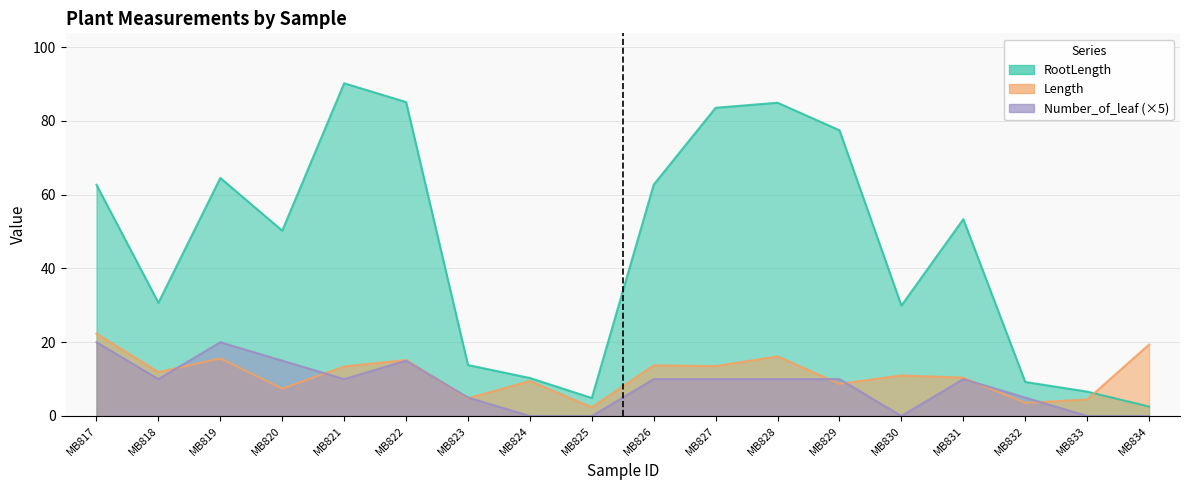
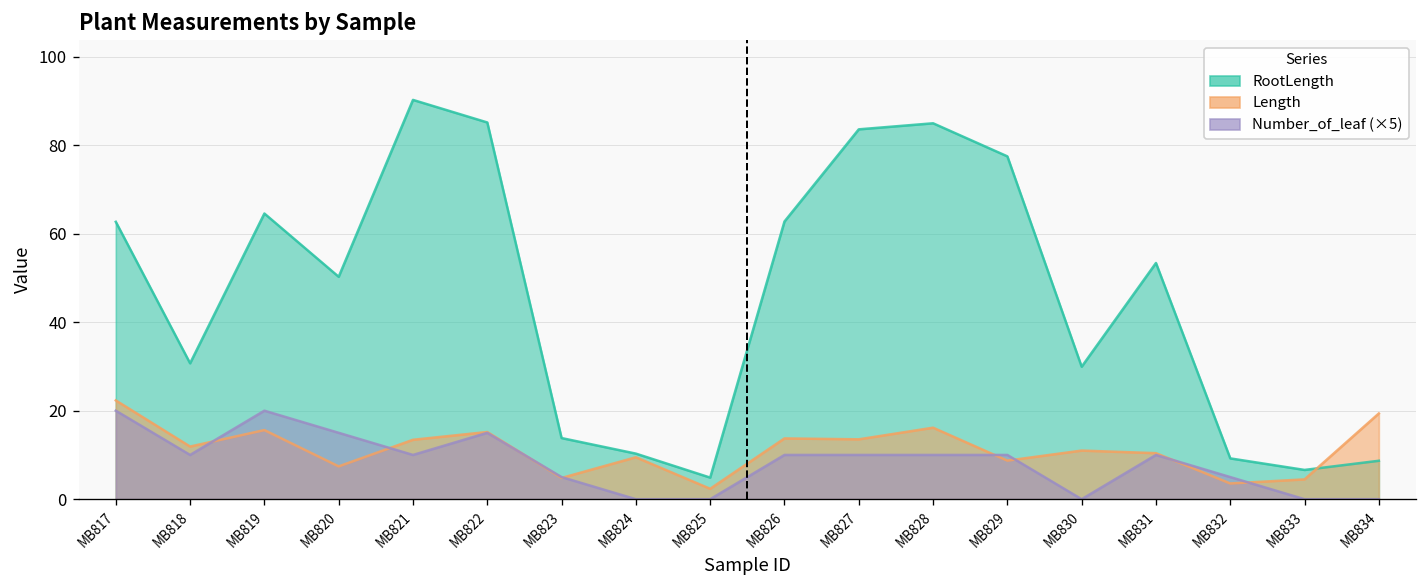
  {
    "RootLength": {
      "MB817": 63,
      "MB818": 31,
      "MB819": 65,
      "MB820": 50,
      "MB821": 90,
      "MB822": 85,
      "MB823": 14,
      "MB824": 10,
      "MB825": 5,
      "MB826": 63,
      "MB827": 84,
      "MB828": 85,
      "MB829": 77,
      "MB830": 30,
      "MB831": 53,
      "MB832": 9,
      "MB833": 7,
-     "MB834": 3
+     "MB834": 9
    },
    "Length": {
      "MB817": 22,
      "MB818": 12,
      "MB819": 16,
      "MB820": 7,
      "MB821": 13,
      "MB824": 9,
      "MB825": 2,
      "MB826": 14,
      "MB827": 14,
      "MB828": 16,
      "MB829": 9,
      "MB830": 11,
      "MB832": 4,
      "MB833": 4,
      "MB834": 19
    },
    "Number_of_leaf (×5)": {
      "MB817": 20,
      "MB818": 10,
      "MB819": 20,
      "MB820": 15,
      "MB821": 10,
      "MB824": 0,
      "MB825": 0,
      "MB826": 10,
      "MB827": 10,
      "MB828": 10,
      "MB829": 10,
      "MB830": 0,
      "MB832": 5,
      "MB833": 0,
      "MB834": 0
    }
  }
